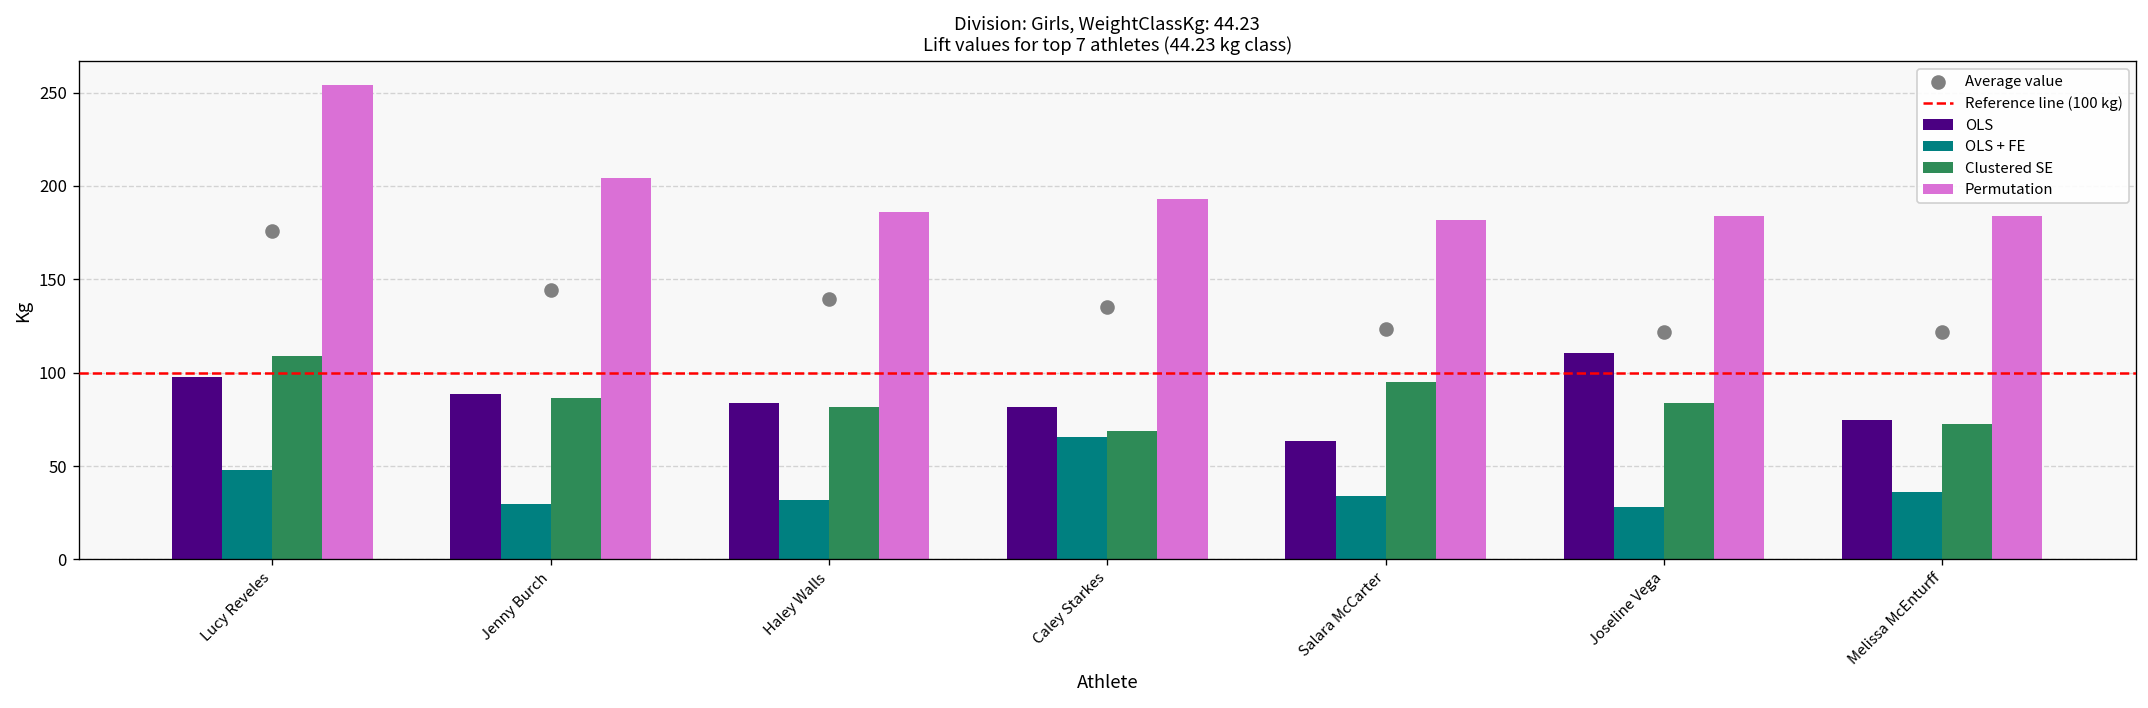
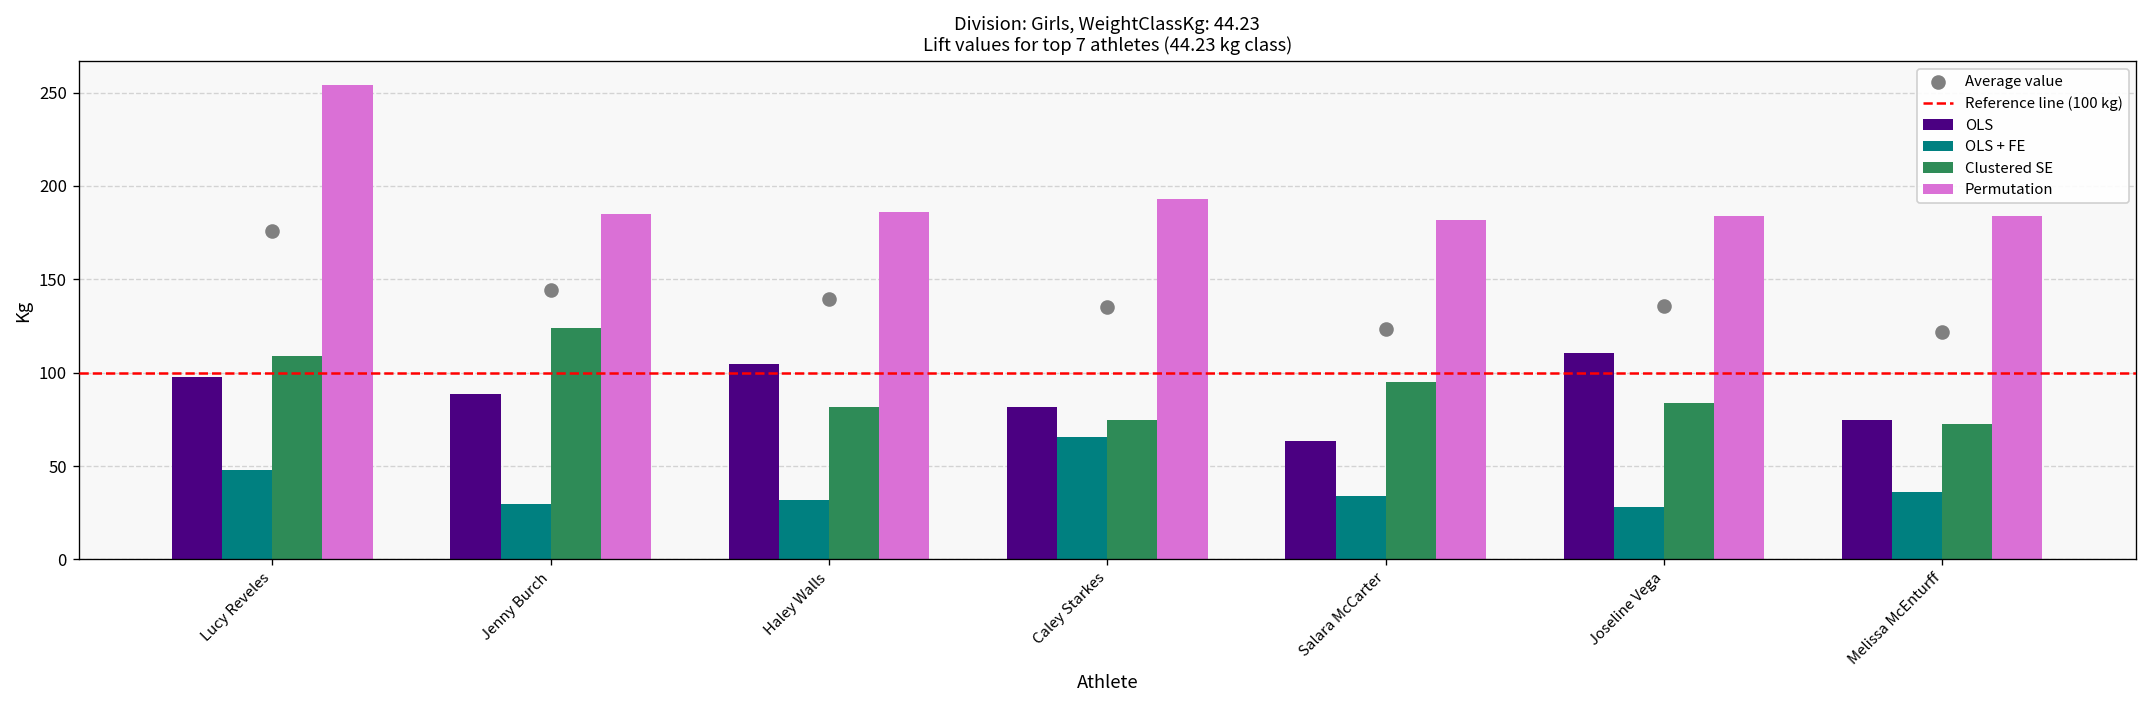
  {
    "OLS": {
      "Lucy Reveles": 98,
      "Jenny Burch": 88,
-     "Haley Walls": 84,
+     "Haley Walls": 105,
      "Caley Starkes": 82,
      "Salara McCarter": 64,
      "Joseline Vega": 110,
      "Melissa McEnturff": 75
    },
    "Average value": {
-     "Joseline Vega": 122
+     "Joseline Vega": 136
    },
    "OLS + FE": {
      "Lucy Reveles": 48,
      "Jenny Burch": 29,
      "Haley Walls": 32,
      "Caley Starkes": 65,
      "Salara McCarter": 34,
      "Joseline Vega": 28,
      "Melissa McEnturff": 36
    },
    "Clustered SE": {
      "Lucy Reveles": 109,
-     "Jenny Burch": 86,
+     "Jenny Burch": 124,
      "Haley Walls": 82,
-     "Caley Starkes": 69,
+     "Caley Starkes": 75,
      "Salara McCarter": 95,
      "Joseline Vega": 84,
      "Melissa McEnturff": 73
    },
    "Permutation": {
      "Lucy Reveles": 254,
-     "Jenny Burch": 204,
+     "Jenny Burch": 185,
      "Haley Walls": 186,
      "Caley Starkes": 193,
      "Salara McCarter": 182,
      "Joseline Vega": 184,
      "Melissa McEnturff": 184
    }
  }
